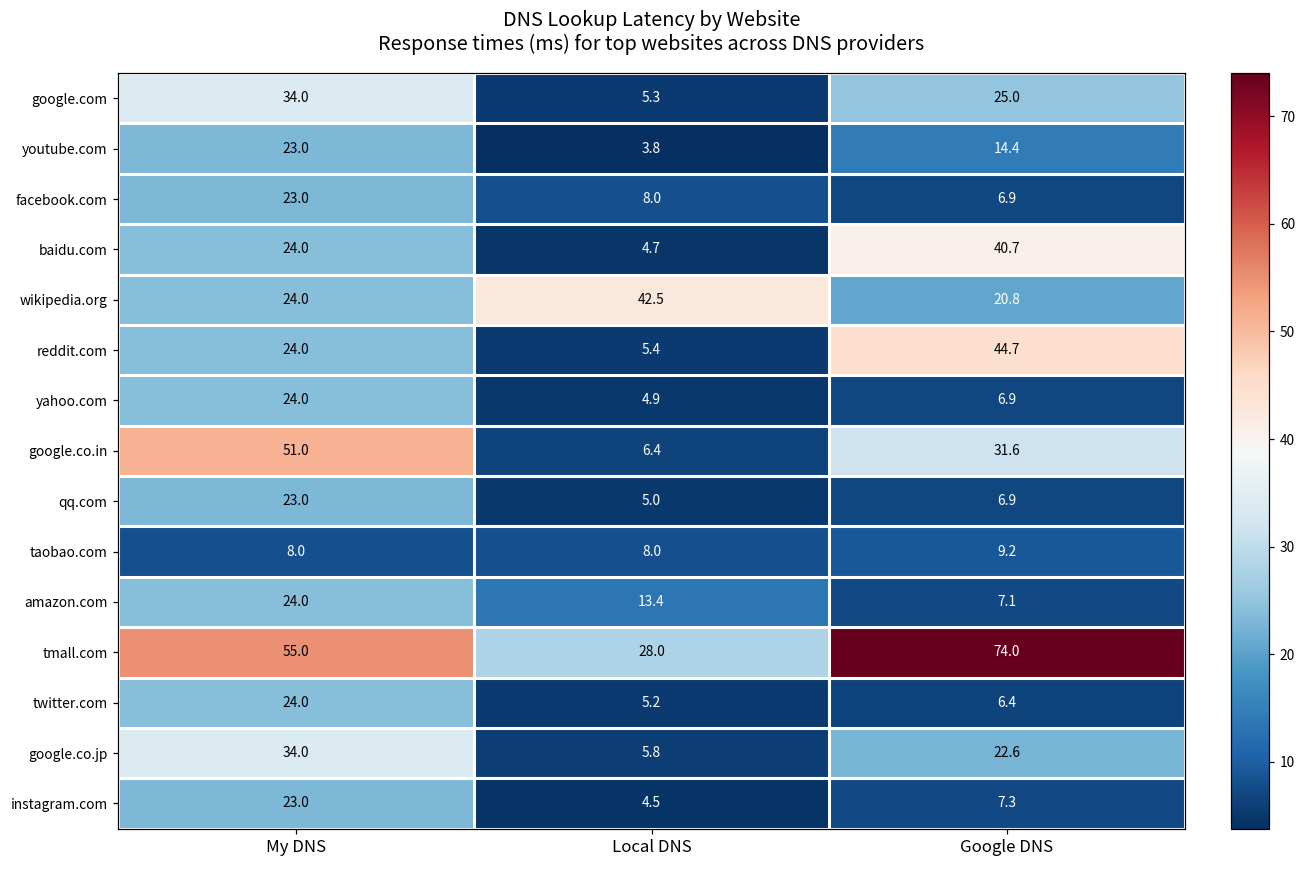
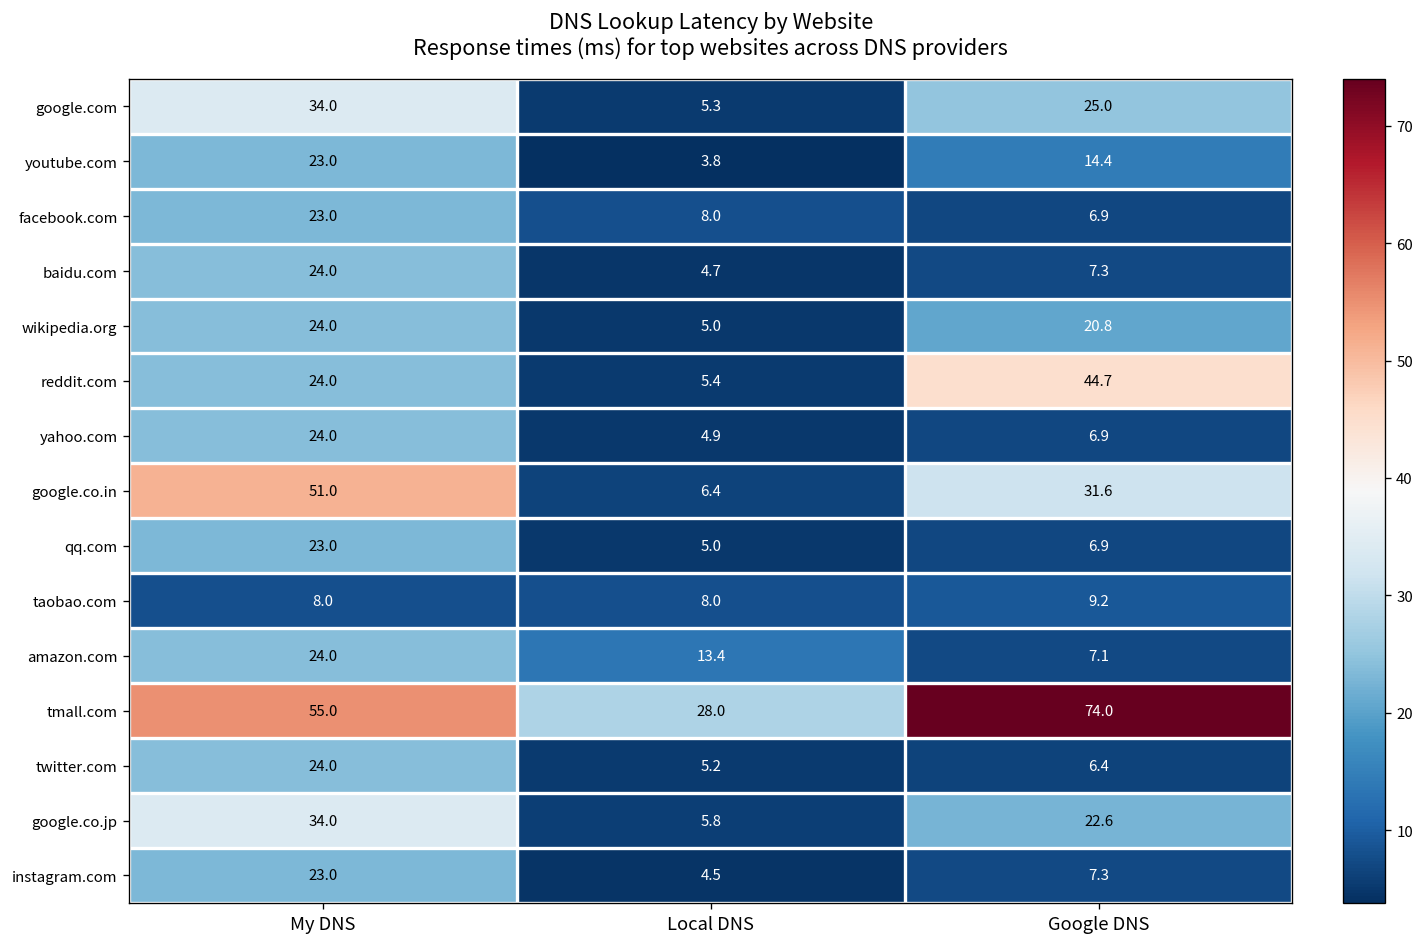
  {
    "google.com": {
      "My DNS": 34.0,
      "Local DNS": 5.3,
      "Google DNS": 25.0
    },
    "youtube.com": {
      "My DNS": 23.0,
      "Local DNS": 3.8,
      "Google DNS": 14.4
    },
    "facebook.com": {
      "My DNS": 23.0,
      "Local DNS": 8.0,
      "Google DNS": 6.9
    },
    "baidu.com": {
      "My DNS": 24.0,
      "Local DNS": 4.7,
-     "Google DNS": 40.7
+     "Google DNS": 7.3
    },
    "wikipedia.org": {
      "My DNS": 24.0,
-     "Local DNS": 42.5,
+     "Local DNS": 5.0,
      "Google DNS": 20.8
    },
    "reddit.com": {
      "My DNS": 24.0,
      "Local DNS": 5.4,
      "Google DNS": 44.7
    },
    "yahoo.com": {
      "My DNS": 24.0,
      "Local DNS": 4.9,
      "Google DNS": 6.9
    },
    "google.co.in": {
      "My DNS": 51.0,
      "Local DNS": 6.4,
      "Google DNS": 31.6
    },
    "qq.com": {
      "My DNS": 23.0,
      "Local DNS": 5.0,
      "Google DNS": 6.9
    },
    "taobao.com": {
      "My DNS": 8.0,
      "Local DNS": 8.0,
      "Google DNS": 9.2
    },
    "amazon.com": {
      "My DNS": 24.0,
      "Local DNS": 13.4,
      "Google DNS": 7.1
    },
    "tmall.com": {
      "My DNS": 55.0,
      "Local DNS": 28.0,
      "Google DNS": 74.0
    },
    "twitter.com": {
      "My DNS": 24.0,
      "Local DNS": 5.2,
      "Google DNS": 6.4
    },
    "google.co.jp": {
      "My DNS": 34.0,
      "Local DNS": 5.8,
      "Google DNS": 22.6
    },
    "instagram.com": {
      "My DNS": 23.0,
      "Local DNS": 4.5,
      "Google DNS": 7.3
    }
  }
